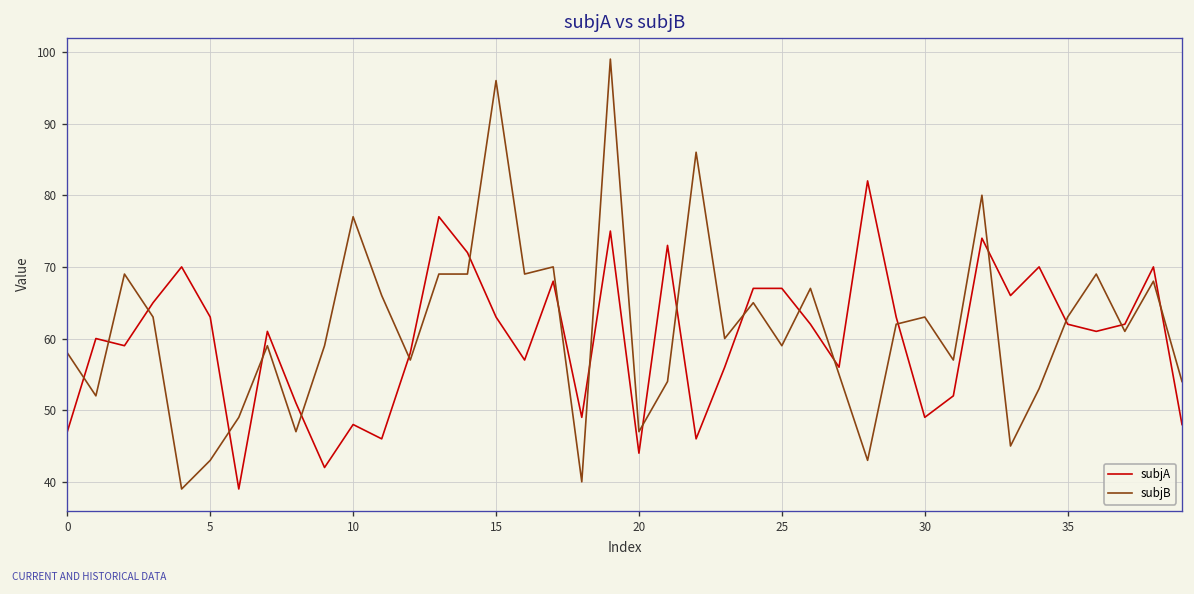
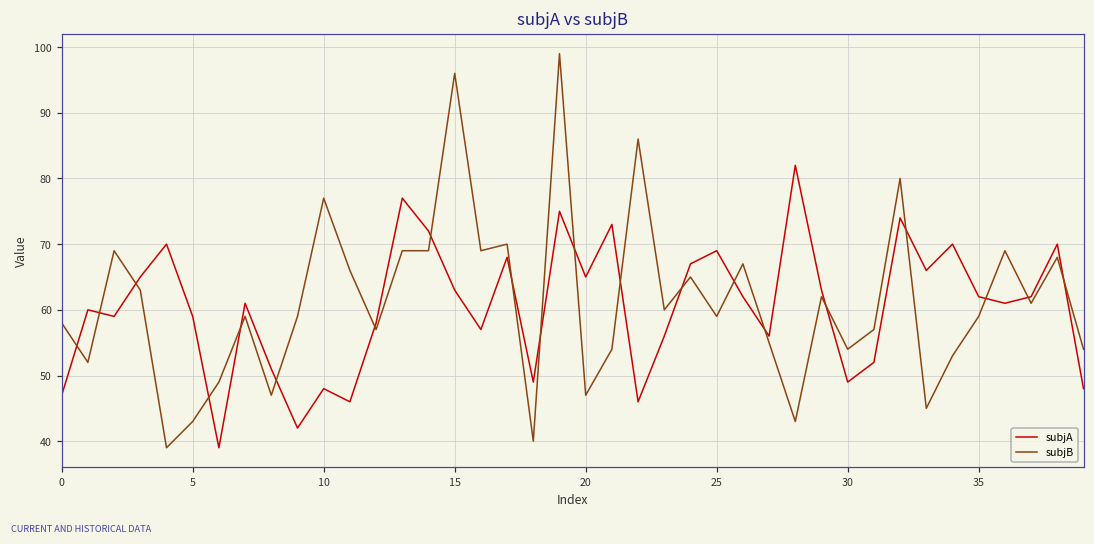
  {
    "subjA": {
      "0": 47,
-     "5": 63,
+     "5": 59,
      "10": 48,
      "15": 63,
-     "20": 44,
-     "25": 67,
+     "20": 65,
+     "25": 69,
      "30": 49,
      "35": 62
    },
    "subjB": {
      "0": 58,
      "5": 43,
      "10": 77,
      "15": 96,
      "20": 47,
      "25": 59,
-     "30": 63,
-     "35": 63
+     "30": 54,
+     "35": 59
    }
  }
